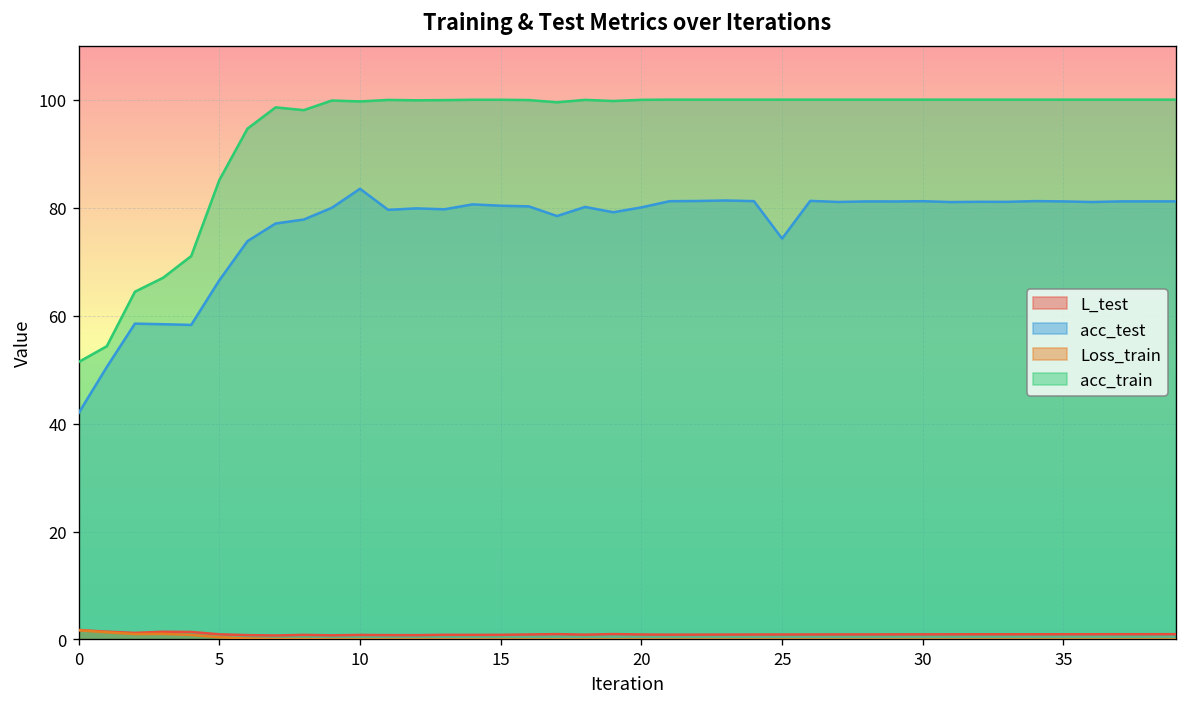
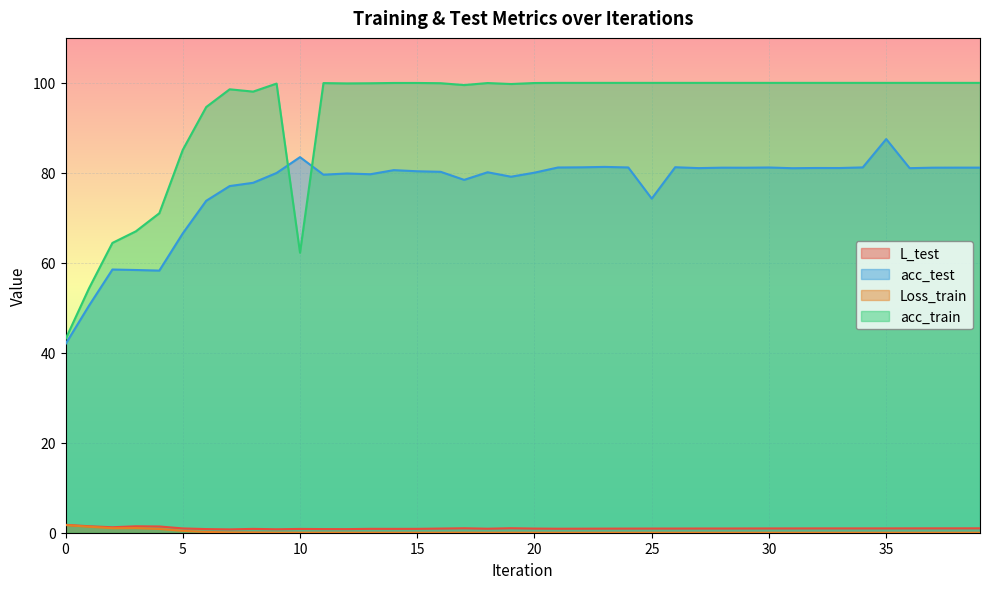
  {
    "acc_test": {
      "0": 42,
      "5": 67,
      "10": 83,
      "15": 80,
      "20": 80,
      "25": 74,
      "30": 81,
-     "35": 81
+     "35": 88
    },
    "acc_train": {
-     "0": 51,
+     "0": 43,
      "5": 85,
-     "10": 100,
+     "10": 62,
      "15": 100,
      "20": 100,
      "25": 100,
      "30": 100,
      "35": 100
    }
  }
